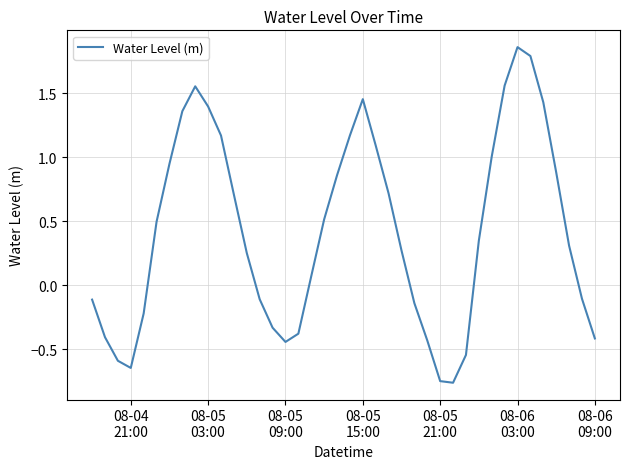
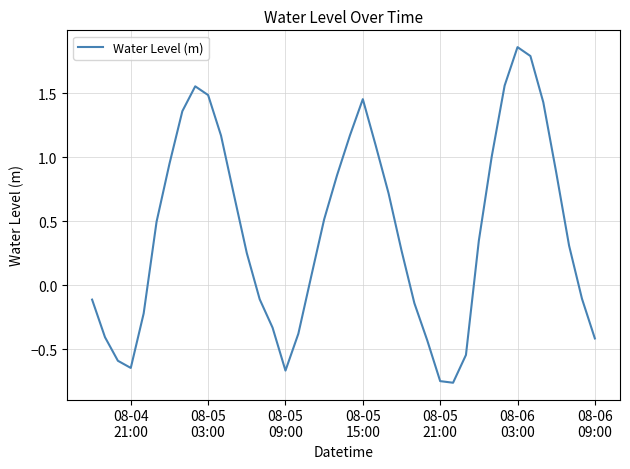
  {
    "08-04 21:00": -0.65,
-   "08-05 03:00": 1.40,
-   "08-05 09:00": -0.44,
+   "08-05 03:00": 1.49,
+   "08-05 09:00": -0.67,
    "08-05 15:00": 1.46,
    "08-05 21:00": -0.75,
    "08-06 03:00": 1.86,
    "08-06 09:00": -0.42
  }
